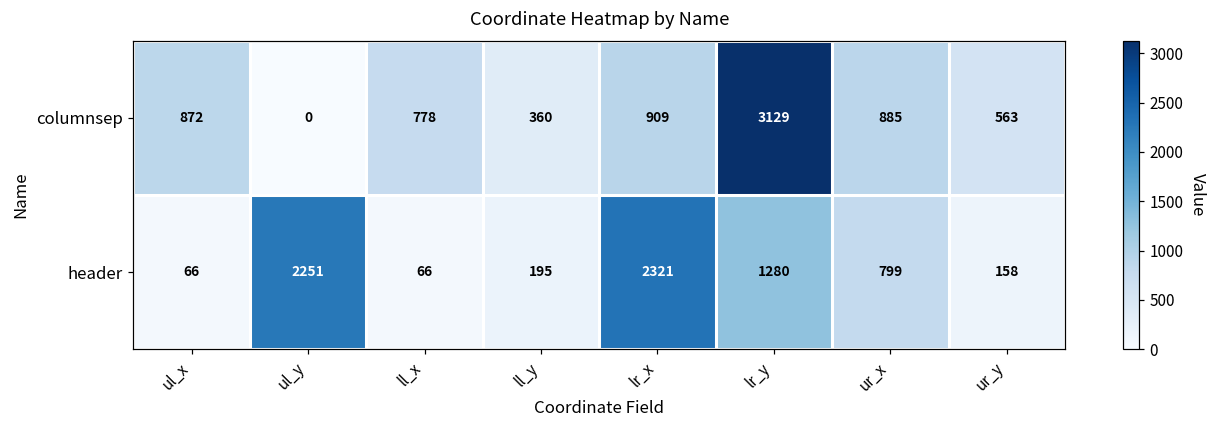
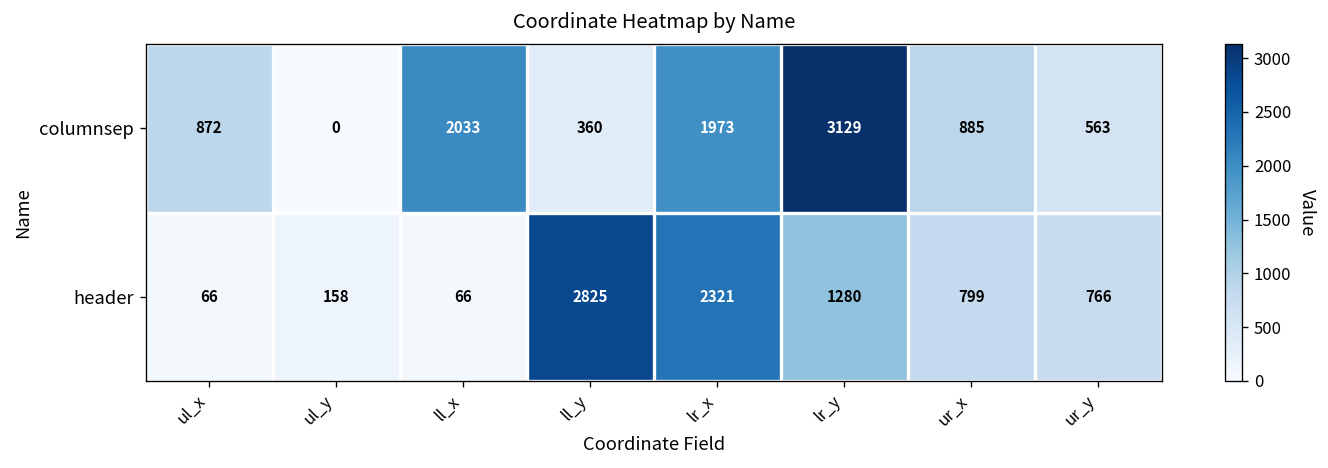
  {
    "columnsep": {
      "ul_x": 872,
      "ul_y": 0,
-     "ll_x": 778,
+     "ll_x": 2033,
      "ll_y": 360,
-     "lr_x": 909,
+     "lr_x": 1973,
      "lr_y": 3129,
      "ur_x": 885,
      "ur_y": 563
    },
    "header": {
      "ul_x": 66,
-     "ul_y": 2251,
+     "ul_y": 158,
      "ll_x": 66,
-     "ll_y": 195,
+     "ll_y": 2825,
      "lr_x": 2321,
      "lr_y": 1280,
      "ur_x": 799,
-     "ur_y": 158
+     "ur_y": 766
    }
  }
